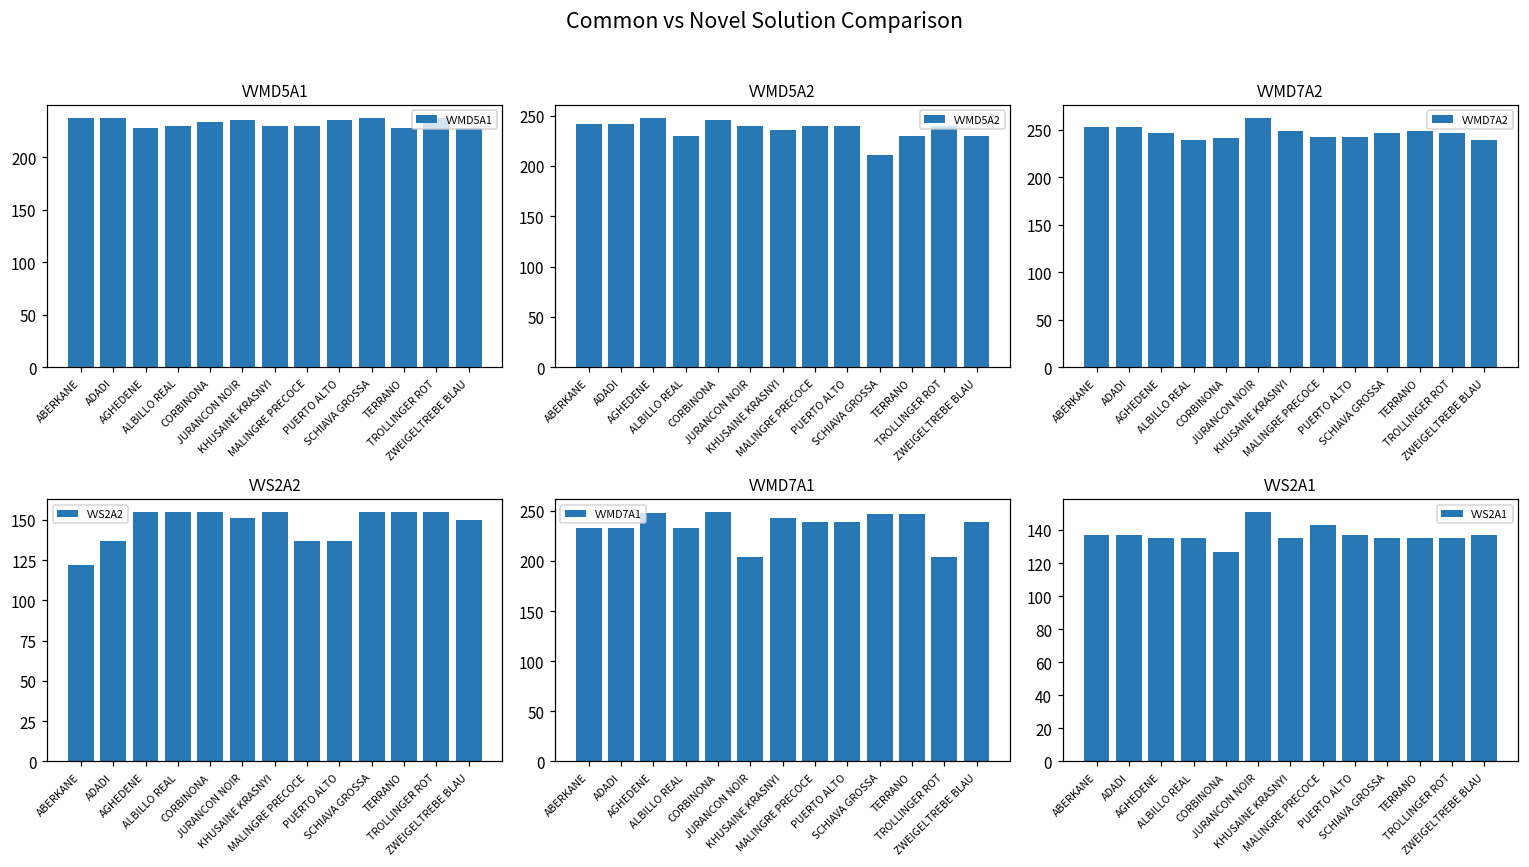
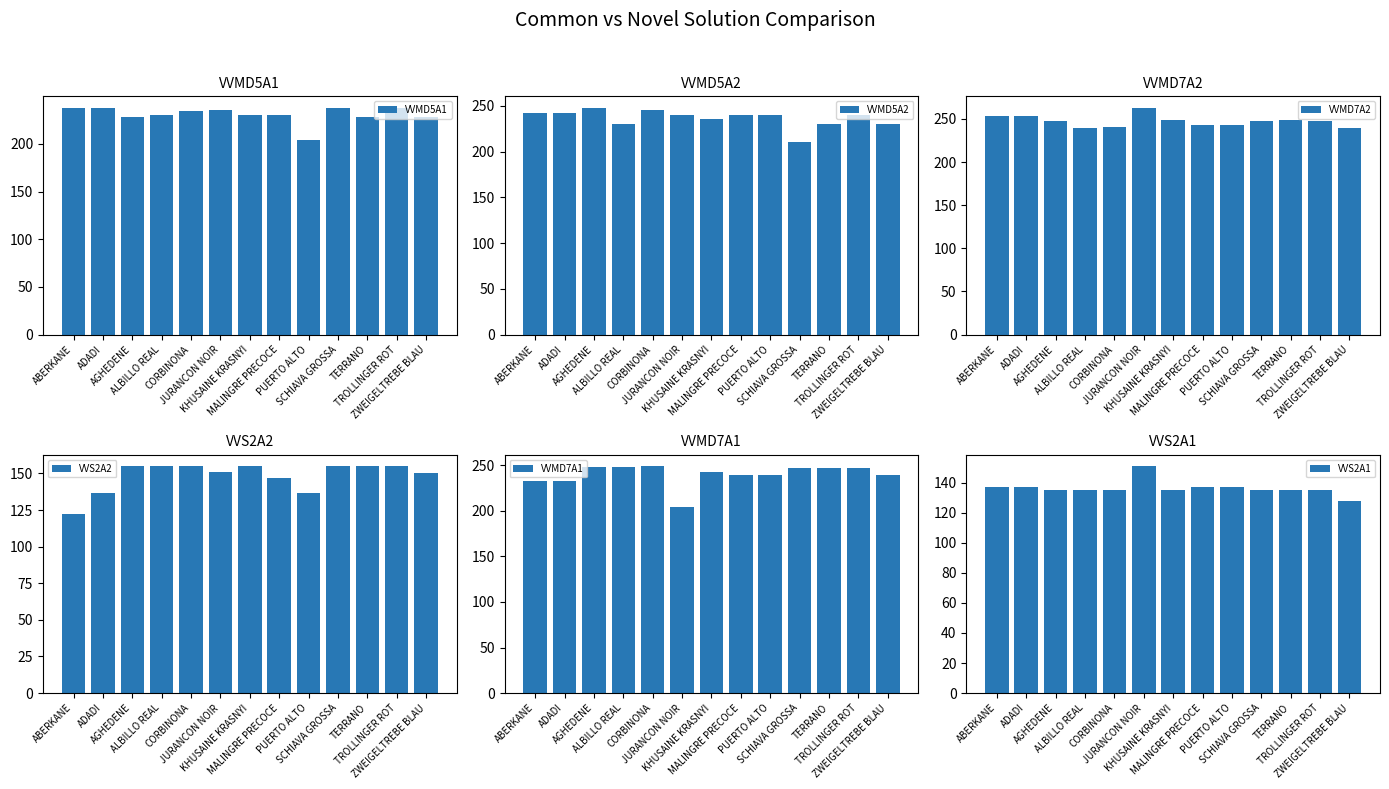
  {
    "VVMD5A1": {
      "ABERKANE": 240,
      "ADADI": 240,
      "AGHEDENE": 230,
      "ALBILLO REAL": 230,
      "CORBINONA": 230,
      "JURANCON NOIR": 240,
      "KHUSAINE KRASNYI": 230,
      "MALINGRE PRECOCE": 230,
-     "PUERTO ALTO": 240,
+     "PUERTO ALTO": 200,
      "SCHIAVA GROSSA": 240,
      "TERRANO": 230
    },
    "VVMD5A2": {
      "ABERKANE": 240,
      "ADADI": 240,
      "AGHEDENE": 250,
      "ALBILLO REAL": 230,
      "CORBINONA": 250,
      "JURANCON NOIR": 240,
      "KHUSAINE KRASNYI": 240,
      "MALINGRE PRECOCE": 240,
      "PUERTO ALTO": 240,
      "SCHIAVA GROSSA": 210,
      "TERRANO": 230,
      "ZWEIGELTREBE BLAU": 230
    },
    "VVMD7A2": {
      "ABERKANE": 250,
      "ADADI": 250,
      "AGHEDENE": 250,
      "ALBILLO REAL": 240,
      "CORBINONA": 240,
      "JURANCON NOIR": 260,
      "KHUSAINE KRASNYI": 250,
      "MALINGRE PRECOCE": 240,
      "PUERTO ALTO": 240,
      "SCHIAVA GROSSA": 250,
      "TERRANO": 250,
      "TROLLINGER ROT": 250,
      "ZWEIGELTREBE BLAU": 240
    },
    "VVS2A2": {
      "ABERKANE": 122,
      "ADADI": 137,
      "AGHEDENE": 155,
      "ALBILLO REAL": 155,
      "CORBINONA": 155,
      "JURANCON NOIR": 151,
      "KHUSAINE KRASNYI": 155,
-     "MALINGRE PRECOCE": 137,
+     "MALINGRE PRECOCE": 147,
      "PUERTO ALTO": 137,
      "SCHIAVA GROSSA": 155,
      "TERRANO": 155,
      "TROLLINGER ROT": 155,
      "ZWEIGELTREBE BLAU": 150
    },
    "VVMD7A1": {
      "ABERKANE": 230,
      "ADADI": 230,
      "AGHEDENE": 250,
-     "ALBILLO REAL": 230,
+     "ALBILLO REAL": 250,
      "CORBINONA": 250,
      "JURANCON NOIR": 200,
      "KHUSAINE KRASNYI": 240,
      "MALINGRE PRECOCE": 240,
      "PUERTO ALTO": 240,
      "SCHIAVA GROSSA": 250,
      "TERRANO": 250,
-     "TROLLINGER ROT": 200,
+     "TROLLINGER ROT": 250,
      "ZWEIGELTREBE BLAU": 240
    },
    "VVS2A1": {
      "ABERKANE": 137,
      "ADADI": 137,
      "AGHEDENE": 135,
      "ALBILLO REAL": 135,
-     "CORBINONA": 127,
+     "CORBINONA": 135,
      "JURANCON NOIR": 151,
      "KHUSAINE KRASNYI": 135,
-     "MALINGRE PRECOCE": 143,
+     "MALINGRE PRECOCE": 137,
      "PUERTO ALTO": 137,
      "SCHIAVA GROSSA": 135,
      "TERRANO": 135,
      "TROLLINGER ROT": 135,
-     "ZWEIGELTREBE BLAU": 137
+     "ZWEIGELTREBE BLAU": 128
    }
  }
